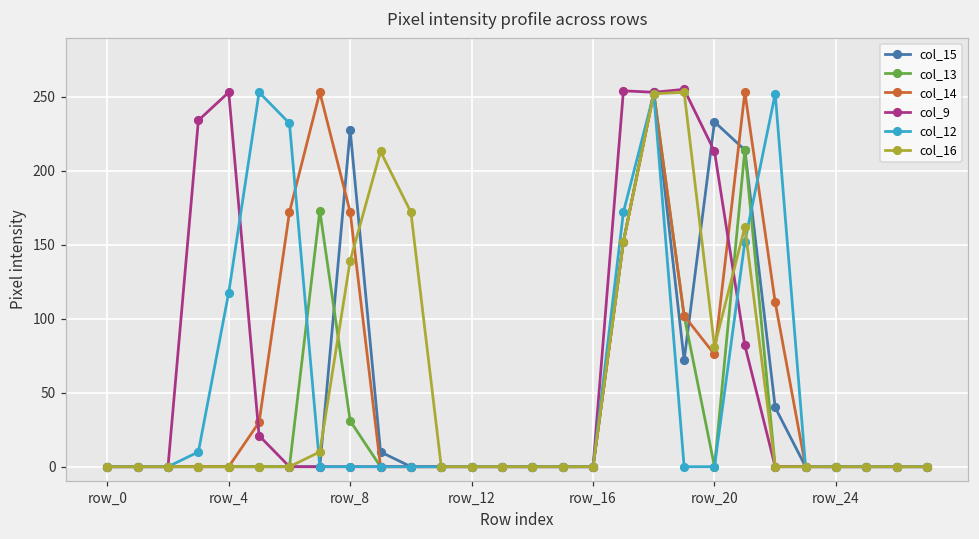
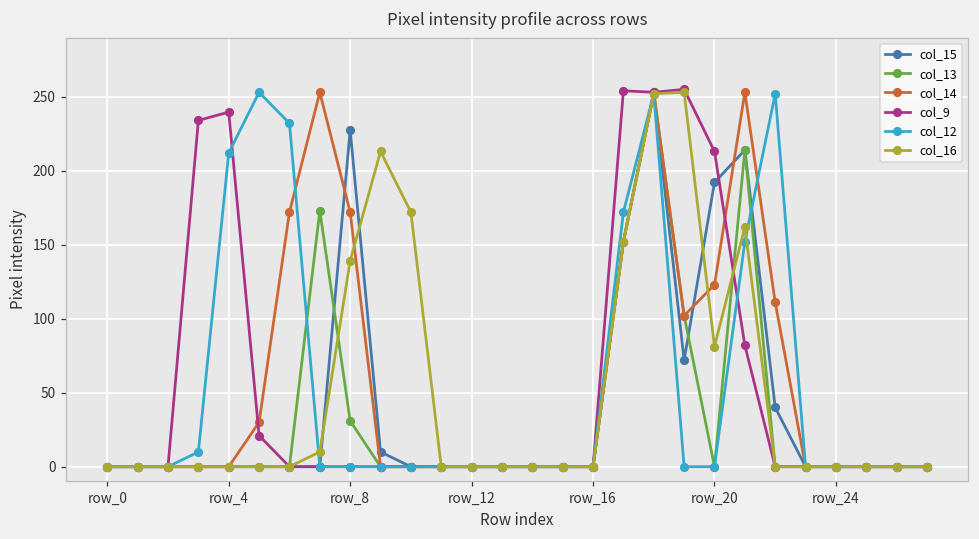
  {
    "col_15": {
      "row_8": 227,
-     "row_20": 233
+     "row_20": 192
    },
    "col_13": {
      "row_8": 31
    },
    "col_14": {
      "row_8": 172,
-     "row_20": 76
+     "row_20": 123
    },
    "col_9": {
-     "row_4": 253,
+     "row_4": 240,
      "row_20": 213
    },
    "col_12": {
-     "row_4": 118
+     "row_4": 212
    },
    "col_16": {
      "row_8": 139,
      "row_20": 81
    }
  }
